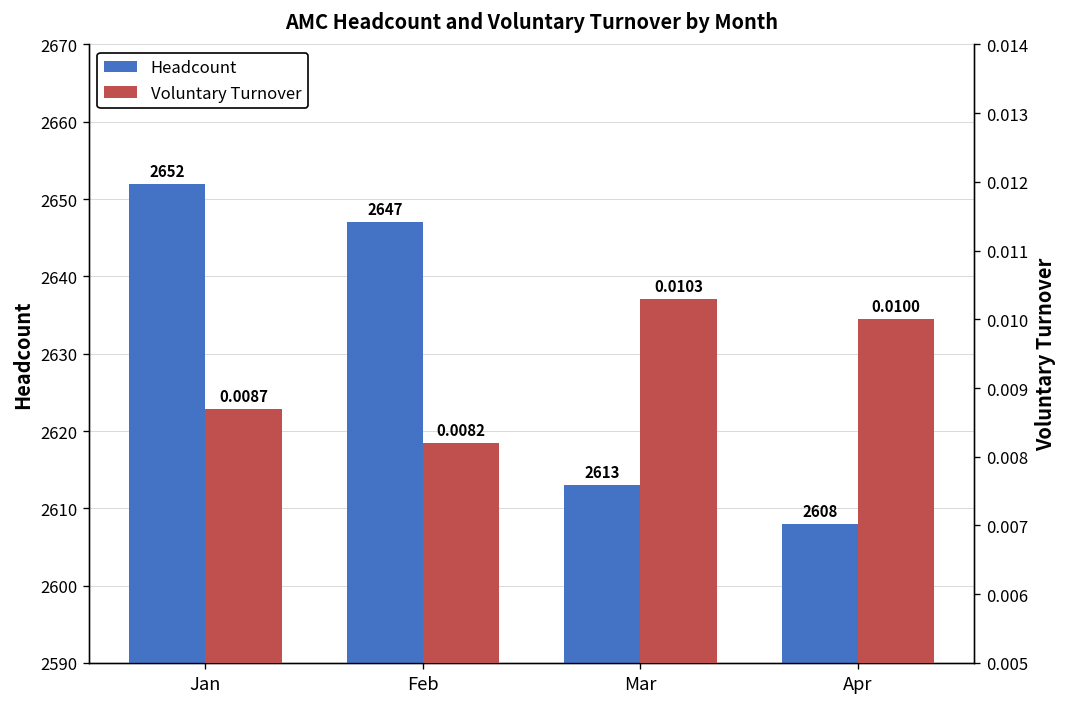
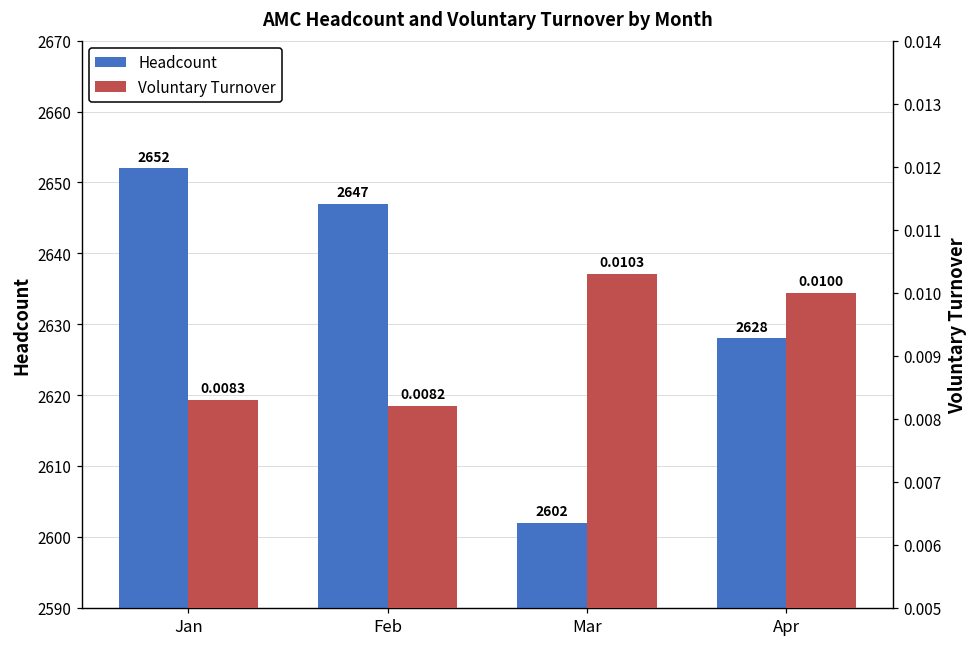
  {
    "Headcount": {
      "Jan": 2652,
      "Feb": 2647,
-     "Mar": 2613,
-     "Apr": 2608
+     "Mar": 2602,
+     "Apr": 2628
    },
    "Voluntary Turnover": {
-     "Jan": 0.0087,
+     "Jan": 0.0083,
      "Feb": 0.0082,
      "Mar": 0.0103,
      "Apr": 0.0100
    }
  }
